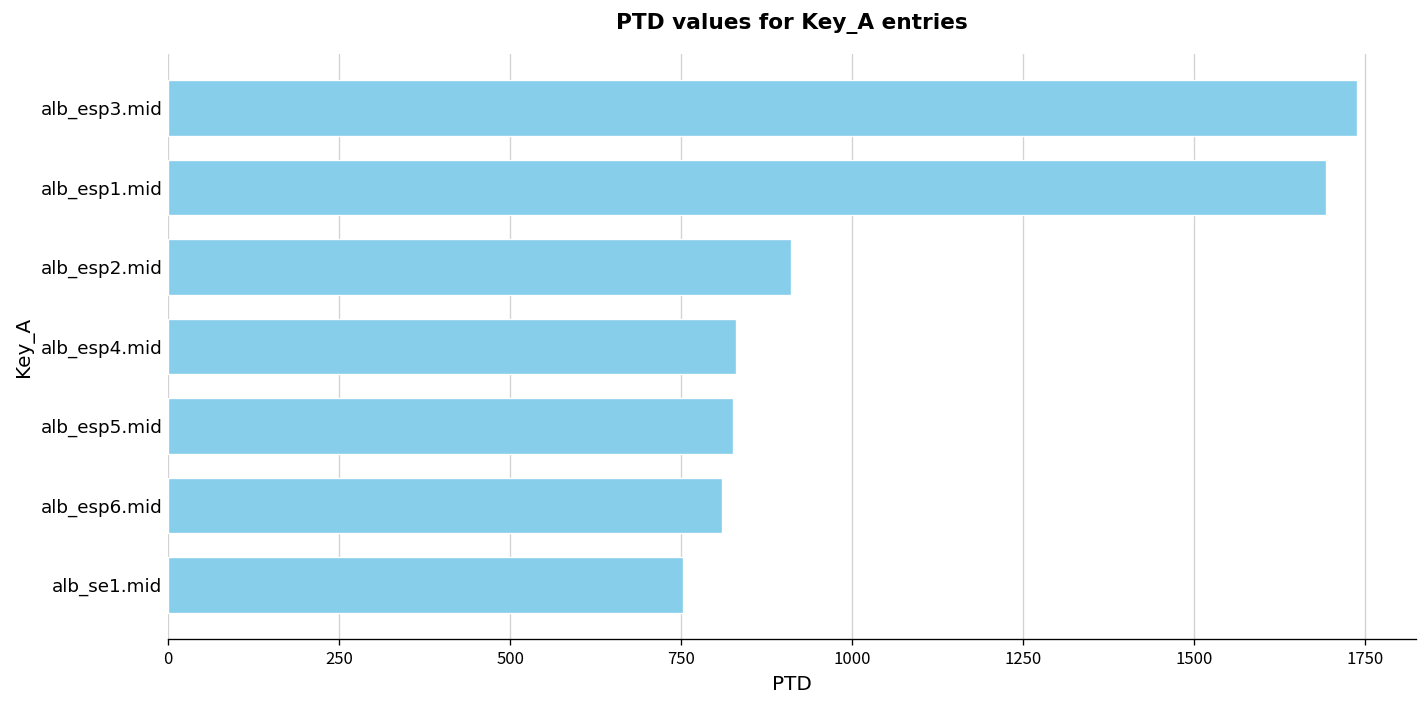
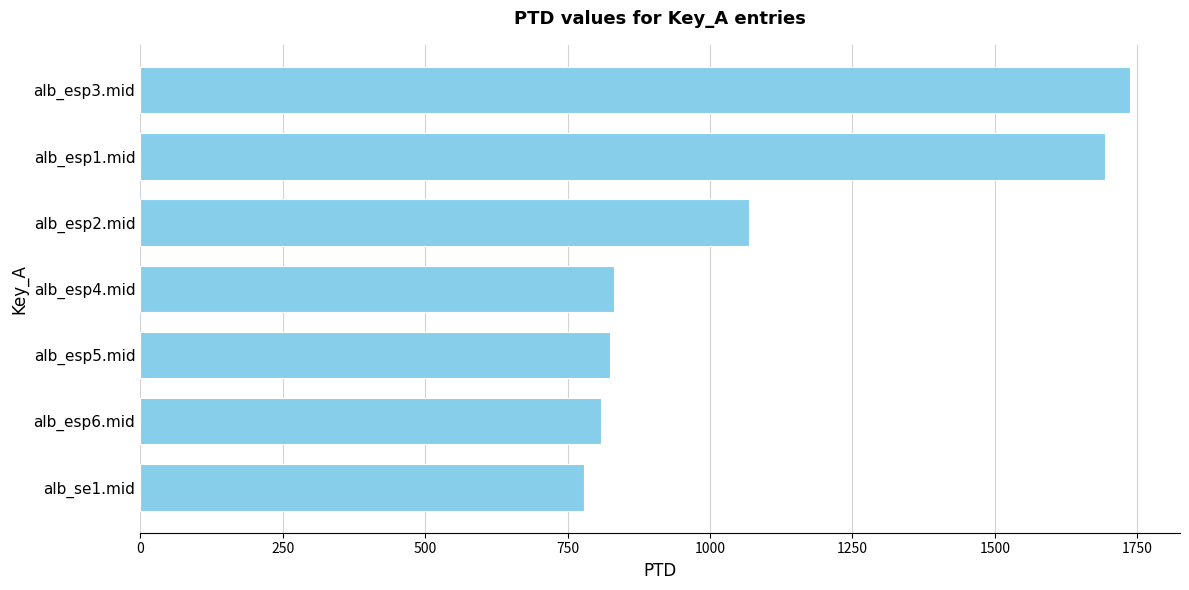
  {
    "alb_esp3.mid": 1740,
    "alb_esp1.mid": 1690,
-   "alb_esp2.mid": 910,
+   "alb_esp2.mid": 1070,
    "alb_esp4.mid": 830,
    "alb_esp5.mid": 830,
    "alb_esp6.mid": 810,
-   "alb_se1.mid": 750
+   "alb_se1.mid": 780
  }
